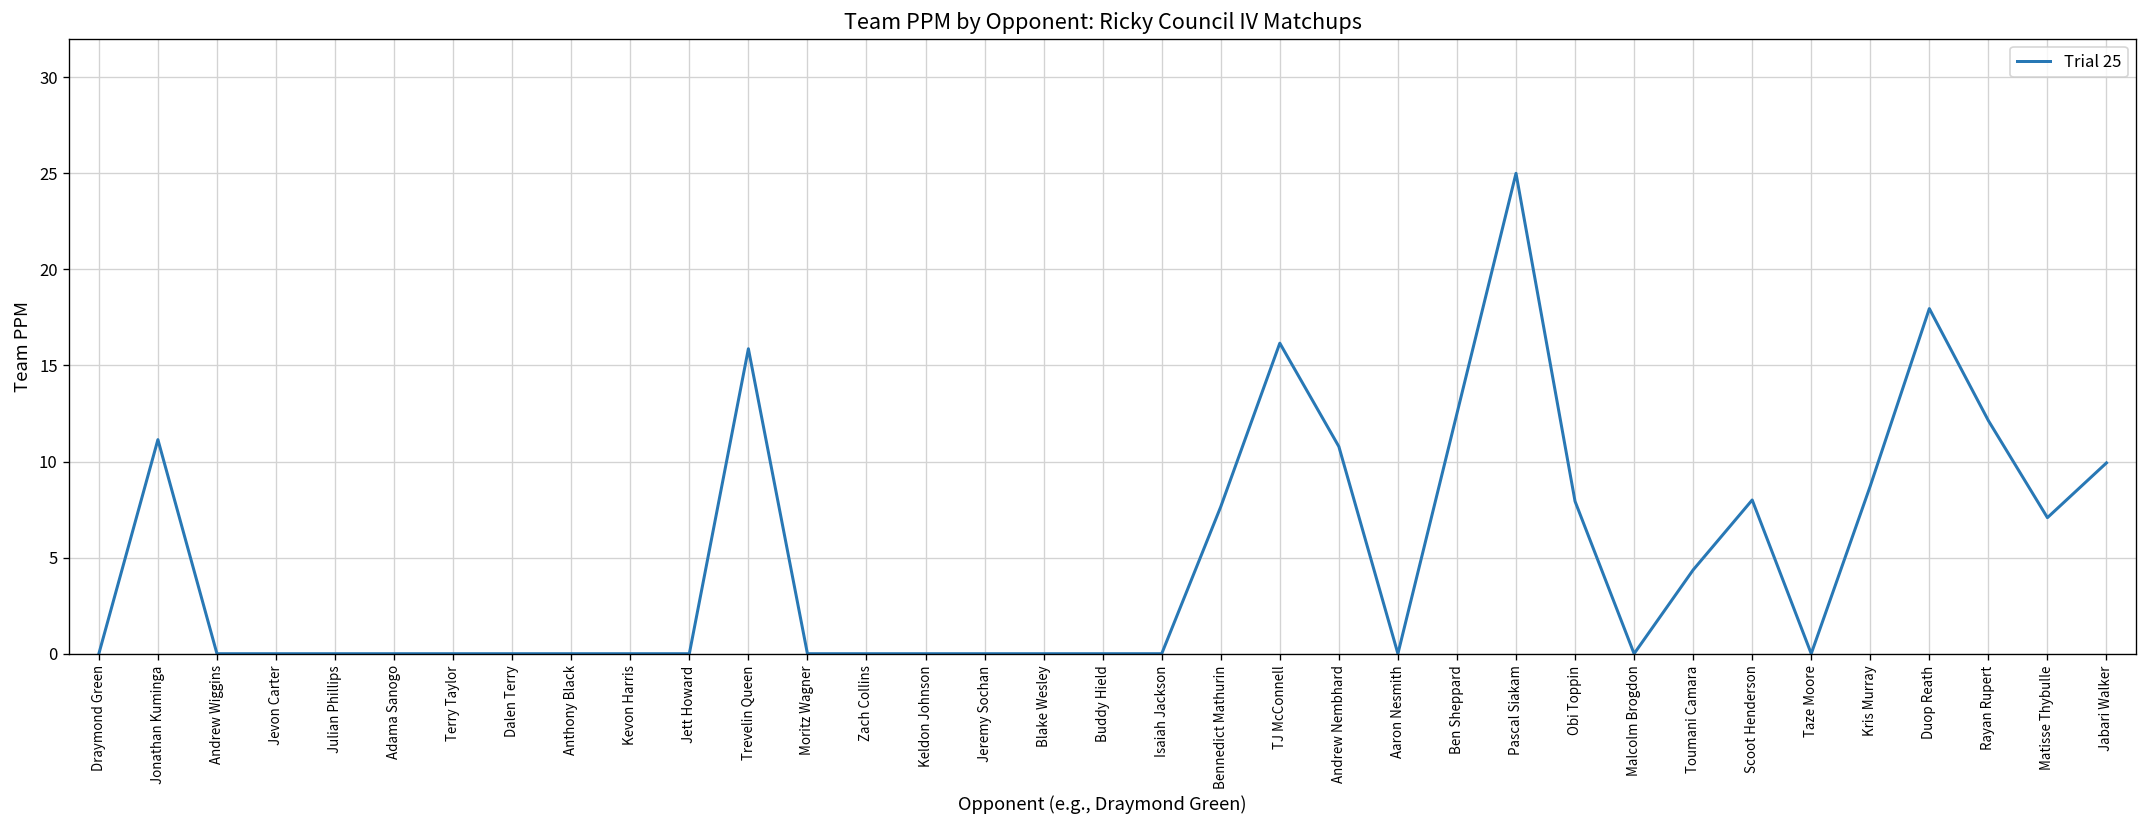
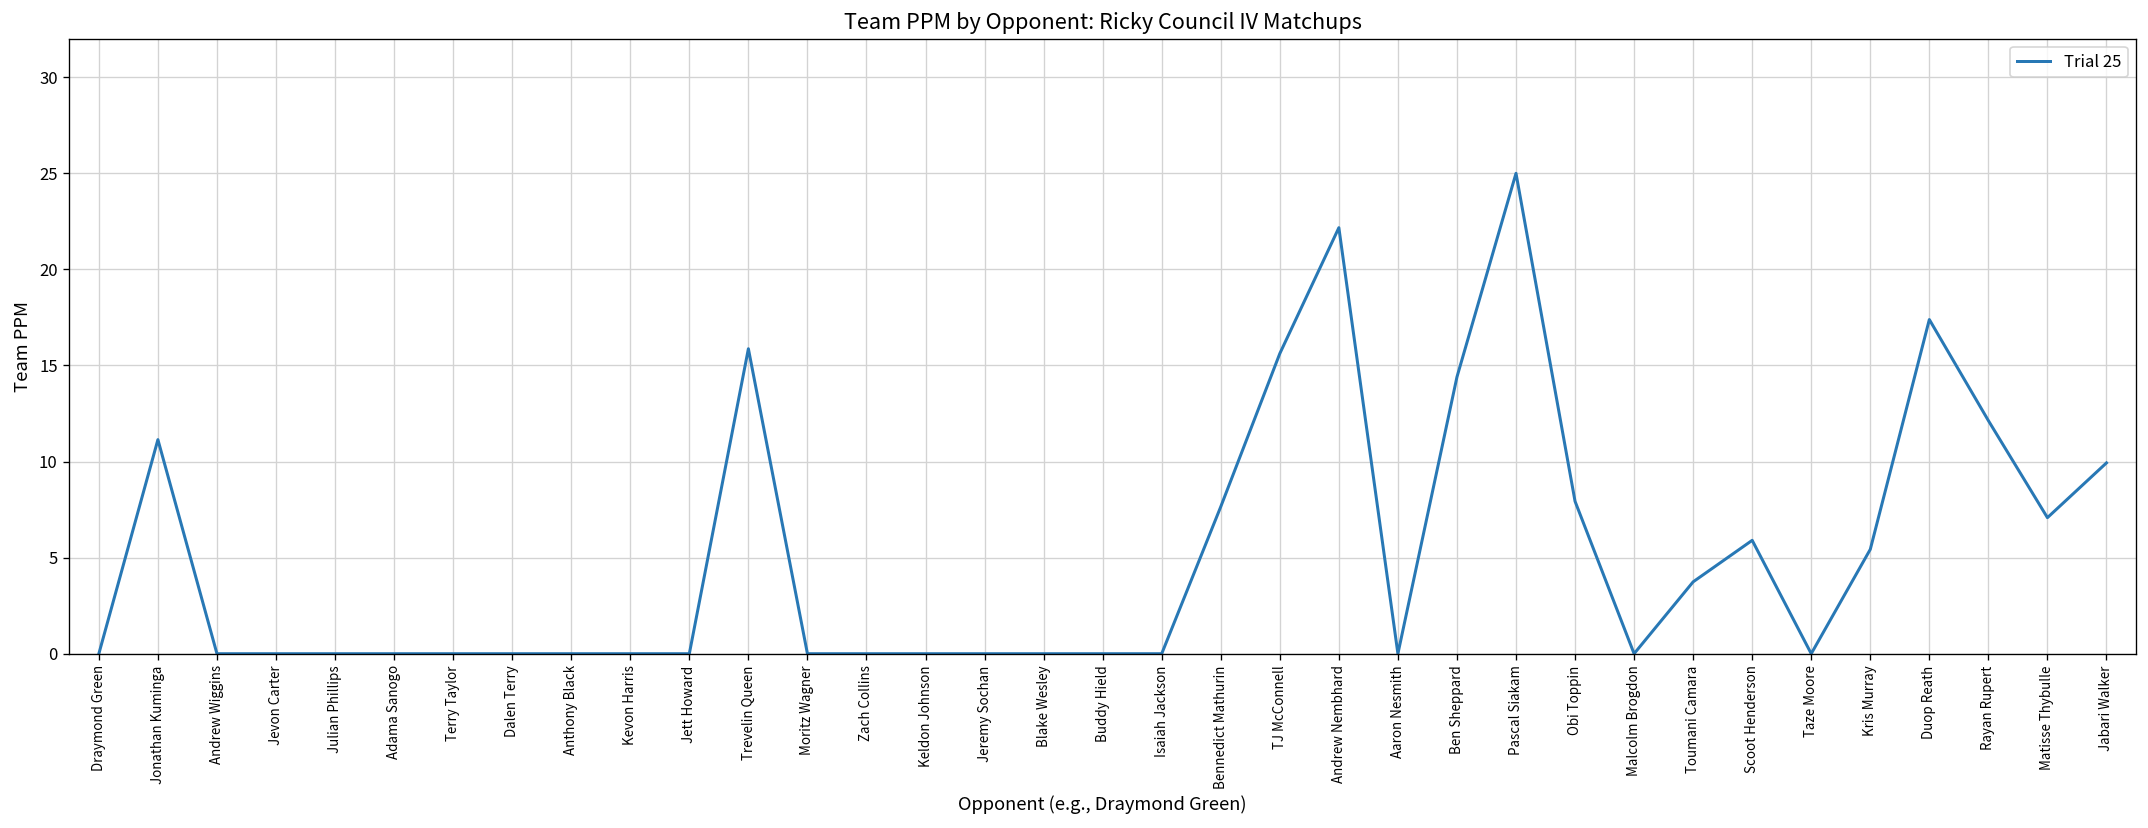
  {
    "Draymond Green": 0.0,
    "Jonathan Kuminga": 11.1,
    "Andrew Wiggins": 0.0,
    "Jevon Carter": 0.0,
    "Julian Phillips": 0.0,
    "Adama Sanogo": 0.0,
    "Terry Taylor": 0.0,
    "Dalen Terry": 0.0,
    "Anthony Black": 0.0,
    "Kevon Harris": 0.0,
    "Jett Howard": 0.0,
    "Trevelin Queen": 15.9,
    "Moritz Wagner": 0.0,
    "Zach Collins": 0.0,
    "Keldon Johnson": 0.0,
    "Jeremy Sochan": 0.0,
    "Blake Wesley": 0.0,
    "Buddy Hield": 0.0,
    "Isaiah Jackson": 0.0,
    "Bennedict Mathurin": 7.7,
-   "TJ McConnell": 16.2,
-   "Andrew Nembhard": 10.8,
+   "TJ McConnell": 15.6,
+   "Andrew Nembhard": 22.2,
    "Aaron Nesmith": 0.0,
-   "Ben Sheppard": 12.5,
+   "Ben Sheppard": 14.4,
    "Pascal Siakam": 25.0,
    "Obi Toppin": 7.9,
    "Malcolm Brogdon": 0.0,
-   "Toumani Camara": 4.4,
-   "Scoot Henderson": 8.0,
+   "Toumani Camara": 3.7,
+   "Scoot Henderson": 5.9,
    "Taze Moore": 0.0,
-   "Kris Murray": 8.7,
-   "Duop Reath": 18.0,
+   "Kris Murray": 5.4,
+   "Duop Reath": 17.4,
    "Rayan Rupert": 12.1,
    "Matisse Thybulle": 7.1,
    "Jabari Walker": 9.9
  }
